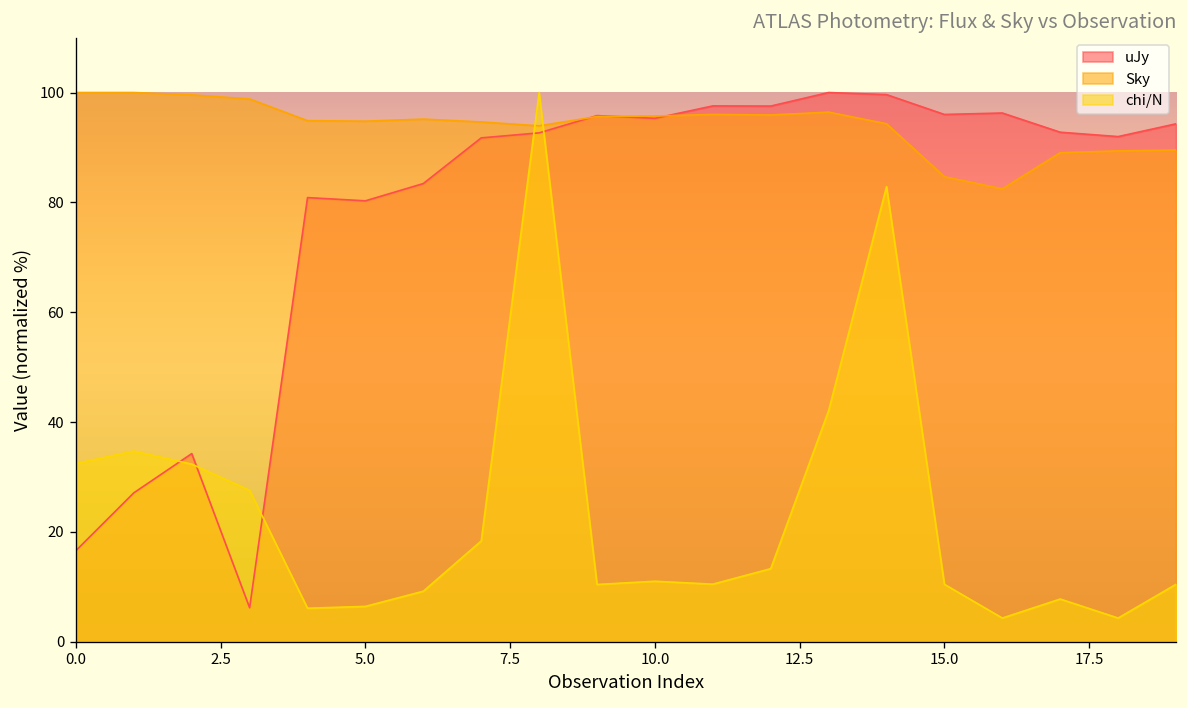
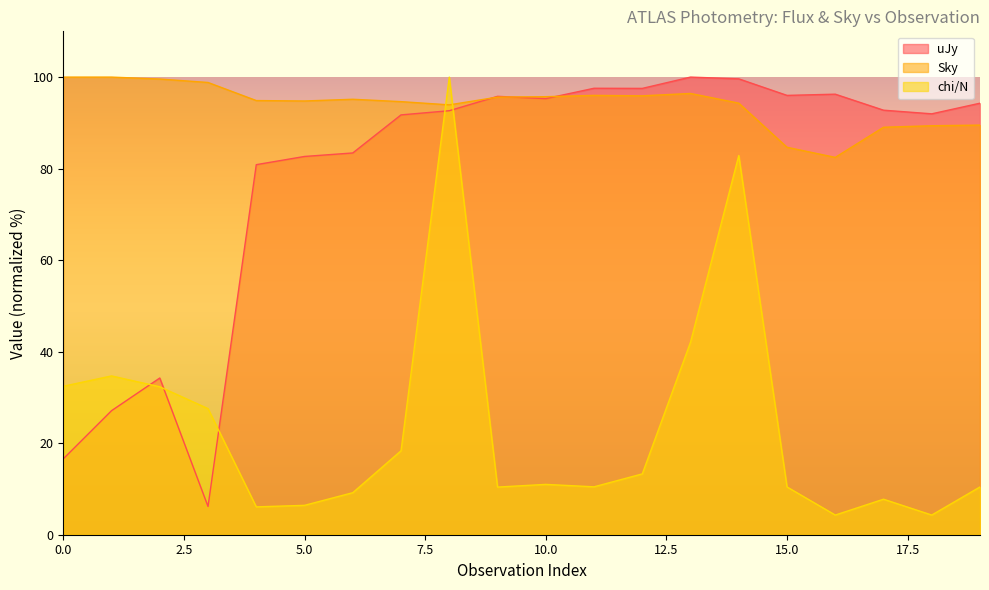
  {
    "uJy": {
      "0.0": 17,
-     "5.0": 80,
+     "5.0": 83,
      "15.0": 96
    }
  }
